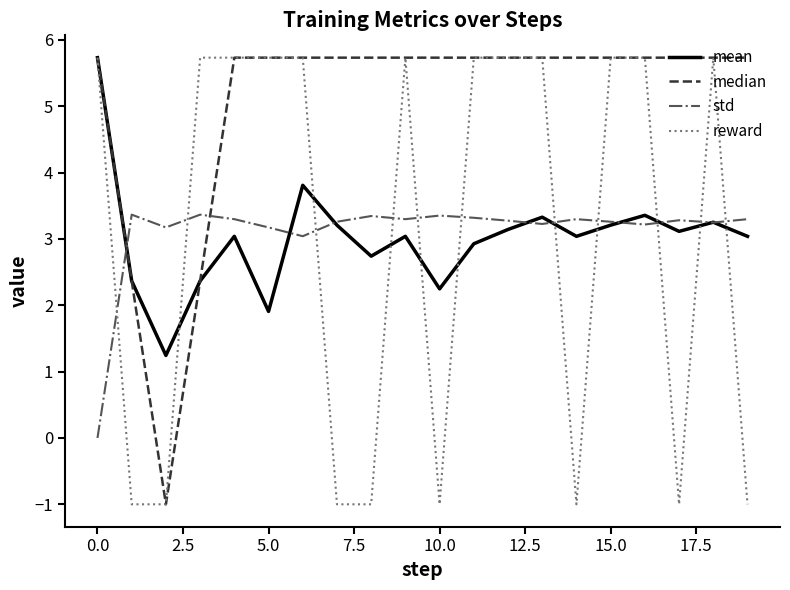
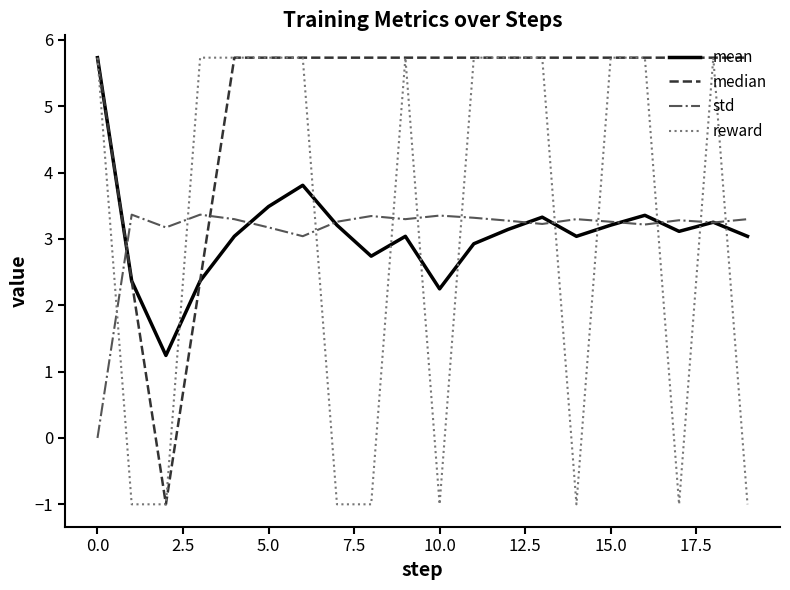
  {
    "mean": {
-     "5.0": 1.9,
+     "5.0": 3.5,
      "10.0": 2.2,
      "15.0": 3.2
    }
  }
